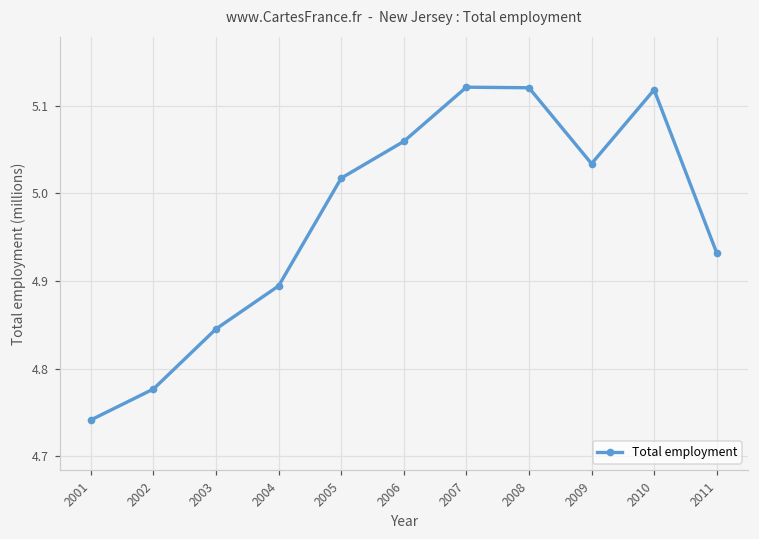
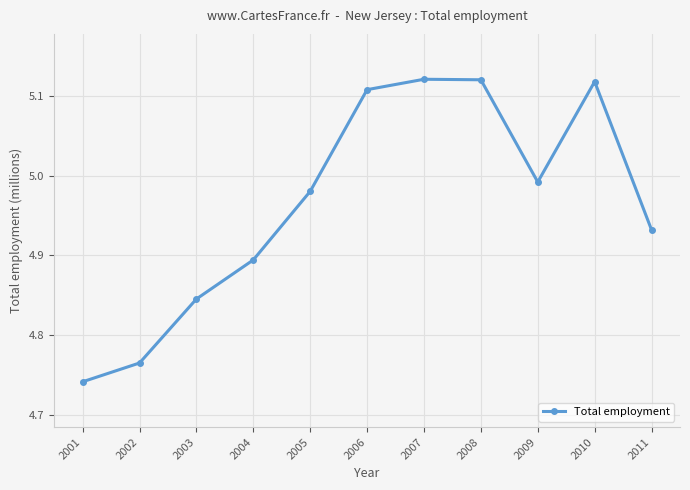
  {
    "2001": 4.74,
-   "2002": 4.78,
+   "2002": 4.76,
    "2003": 4.85,
    "2004": 4.89,
-   "2005": 5.02,
-   "2006": 5.06,
+   "2005": 4.98,
+   "2006": 5.11,
    "2007": 5.12,
    "2008": 5.12,
-   "2009": 5.03,
+   "2009": 4.99,
    "2010": 5.12,
    "2011": 4.93
  }
